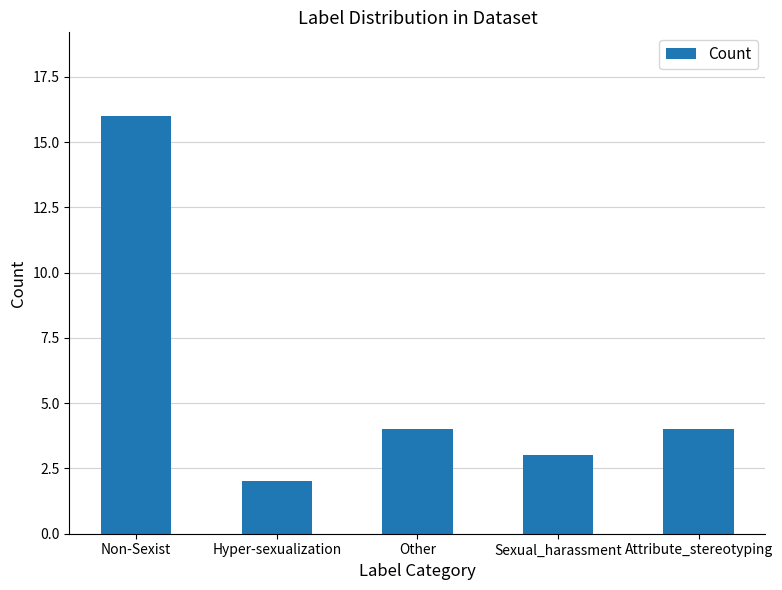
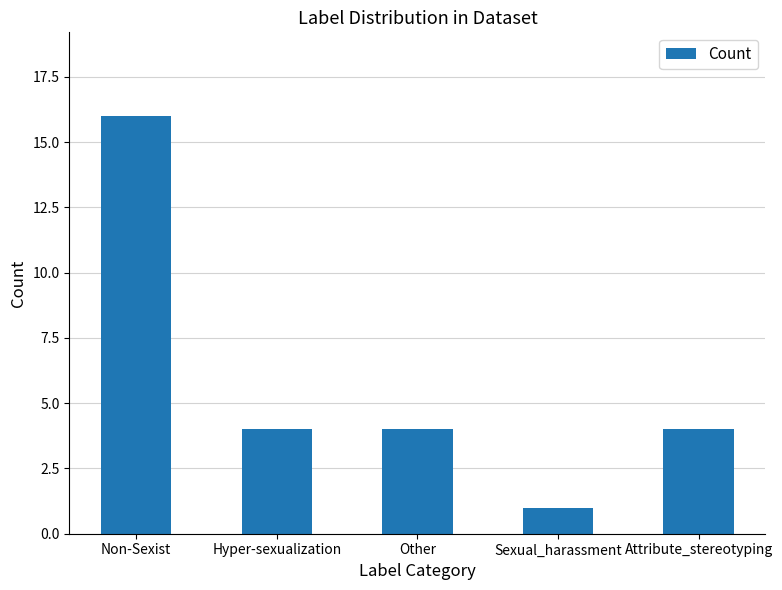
  {
    "Non-Sexist": 16,
-   "Hyper-sexualization": 2,
+   "Hyper-sexualization": 4,
    "Other": 4,
-   "Sexual_harassment": 3,
+   "Sexual_harassment": 1,
    "Attribute_stereotyping": 4
  }
